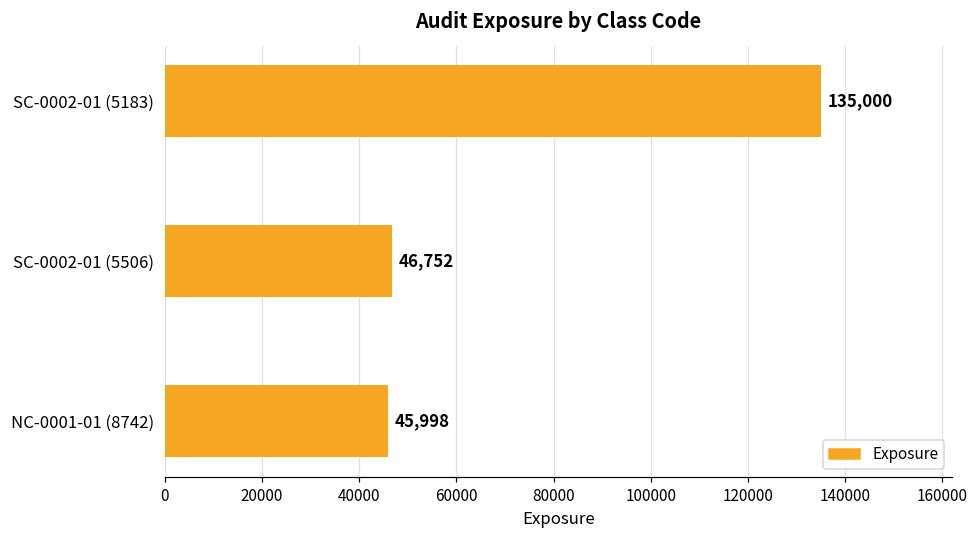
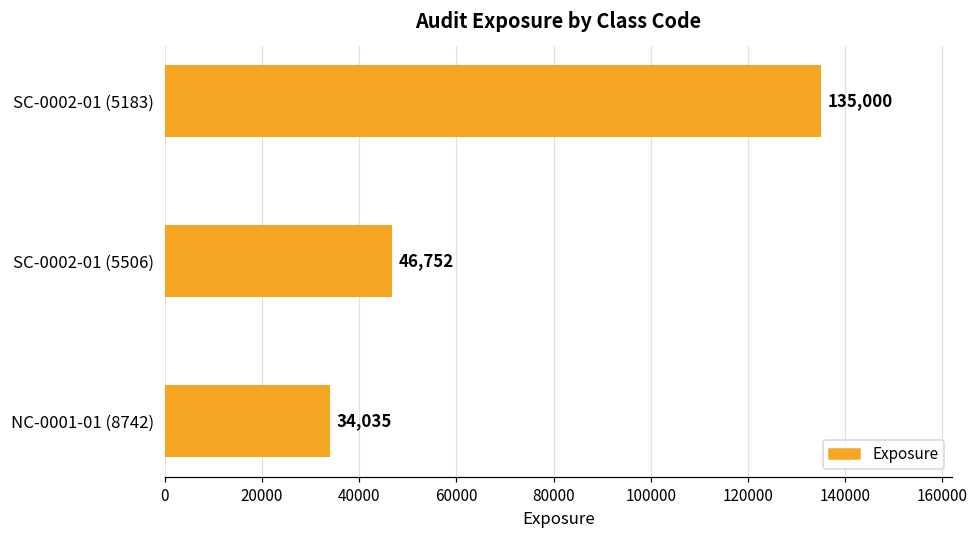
  {
    "SC-0002-01 (5183)": "135,000",
    "SC-0002-01 (5506)": "46,752",
-   "NC-0001-01 (8742)": "45,998"
+   "NC-0001-01 (8742)": "34,035"
  }
